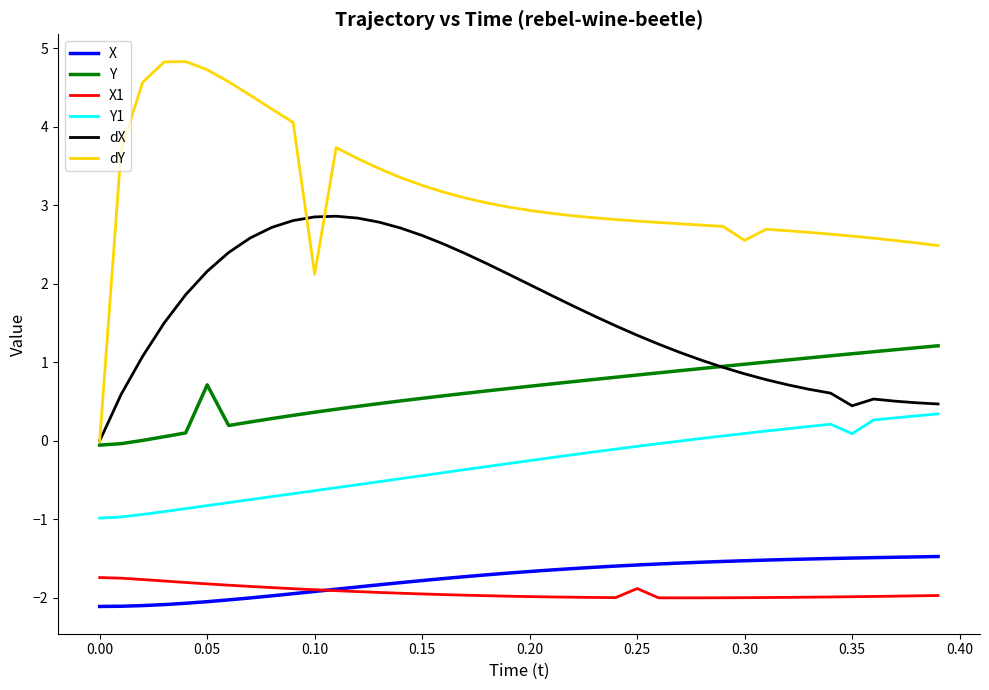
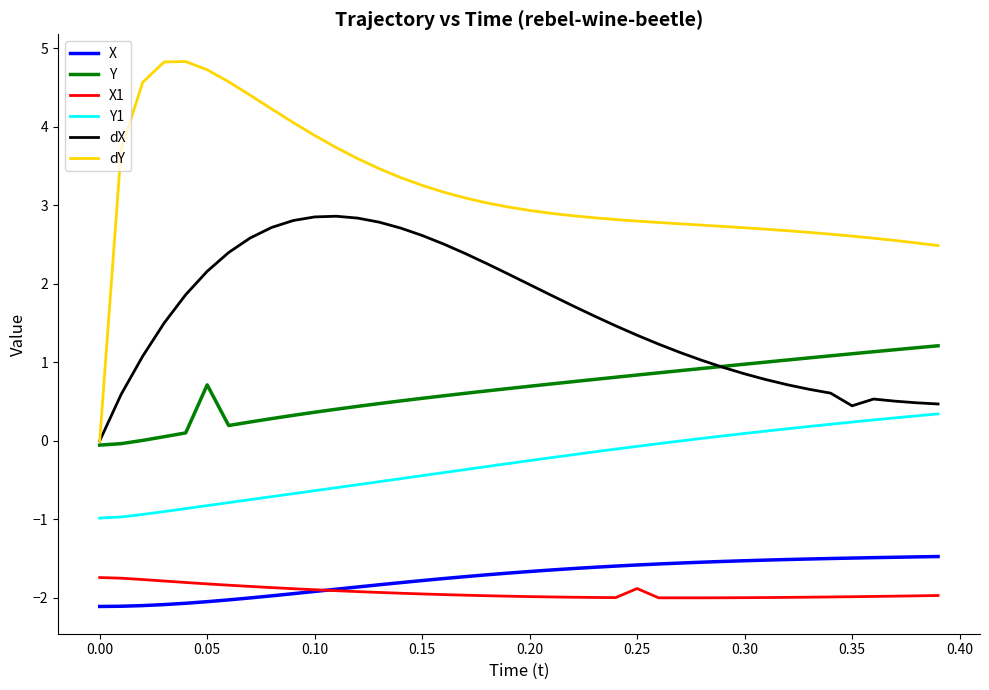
  {
    "X": {
      "0.00": -2.1,
      "0.05": -2.0,
      "0.15": -1.8,
      "0.20": -1.7,
      "0.25": -1.6,
      "0.30": -1.5,
      "0.35": -1.5
    },
    "Y": {
      "0.00": -0.1,
      "0.05": 0.7,
      "0.10": 0.4,
      "0.15": 0.5,
      "0.20": 0.7,
      "0.25": 0.8,
      "0.30": 1.0,
      "0.35": 1.1
    },
    "X1": {
      "0.00": -1.7,
      "0.05": -1.8,
      "0.15": -2.0,
      "0.20": -2.0,
      "0.25": -1.9,
      "0.30": -2.0,
      "0.35": -2.0
    },
    "Y1": {
      "0.00": -1.0,
      "0.05": -0.8,
      "0.10": -0.6,
      "0.15": -0.4,
      "0.20": -0.3,
      "0.25": -0.1,
      "0.30": 0.1,
-     "0.35": 0.1
+     "0.35": 0.2
    },
    "dX": {
      "0.05": 2.2,
      "0.10": 2.9,
      "0.15": 2.6,
      "0.20": 2.0,
      "0.25": 1.3,
      "0.30": 0.9,
      "0.35": 0.4
    },
    "dY": {
      "0.05": 4.7,
-     "0.10": 2.1,
+     "0.10": 3.9,
      "0.15": 3.3,
      "0.20": 2.9,
      "0.25": 2.8,
-     "0.30": 2.6,
+     "0.30": 2.7,
      "0.35": 2.6
    }
  }
